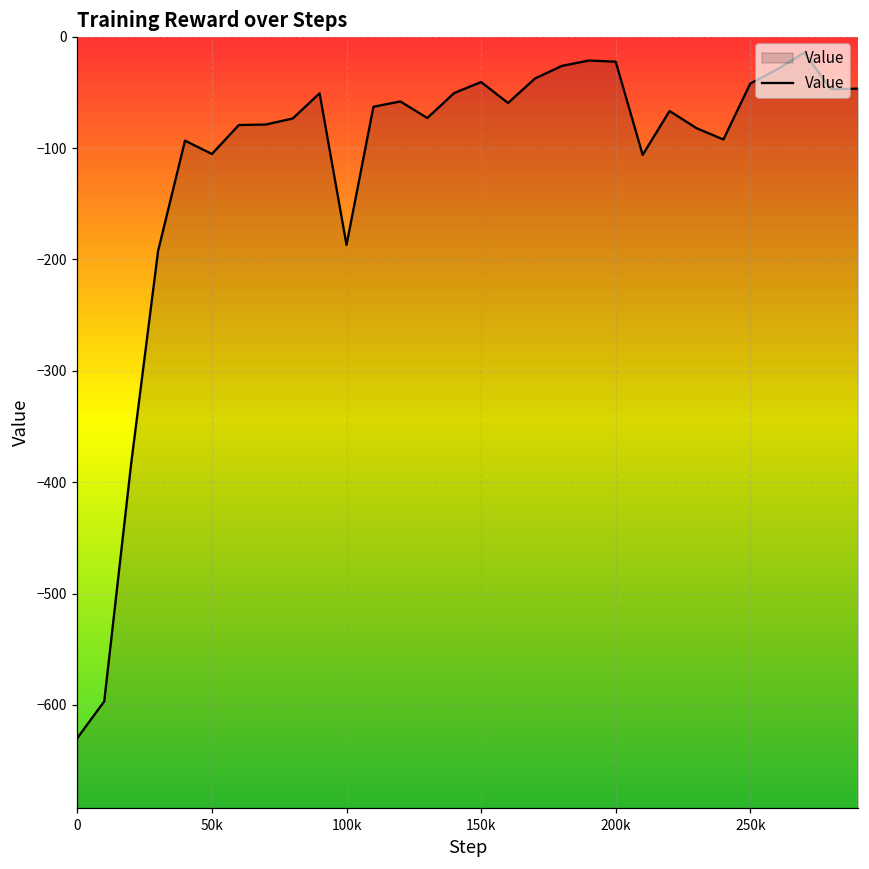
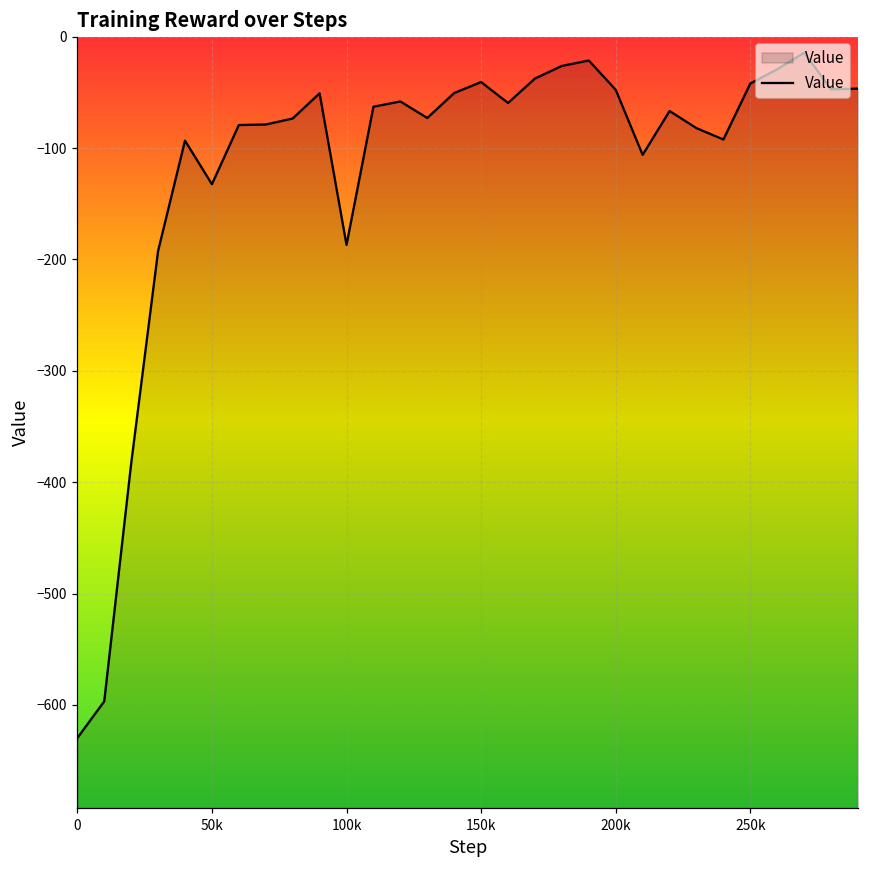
  {
    "0": -630,
-   "50k": -105,
+   "50k": -132,
    "100k": -187,
    "150k": -41,
-   "200k": -22,
+   "200k": -48,
    "250k": -42
  }
